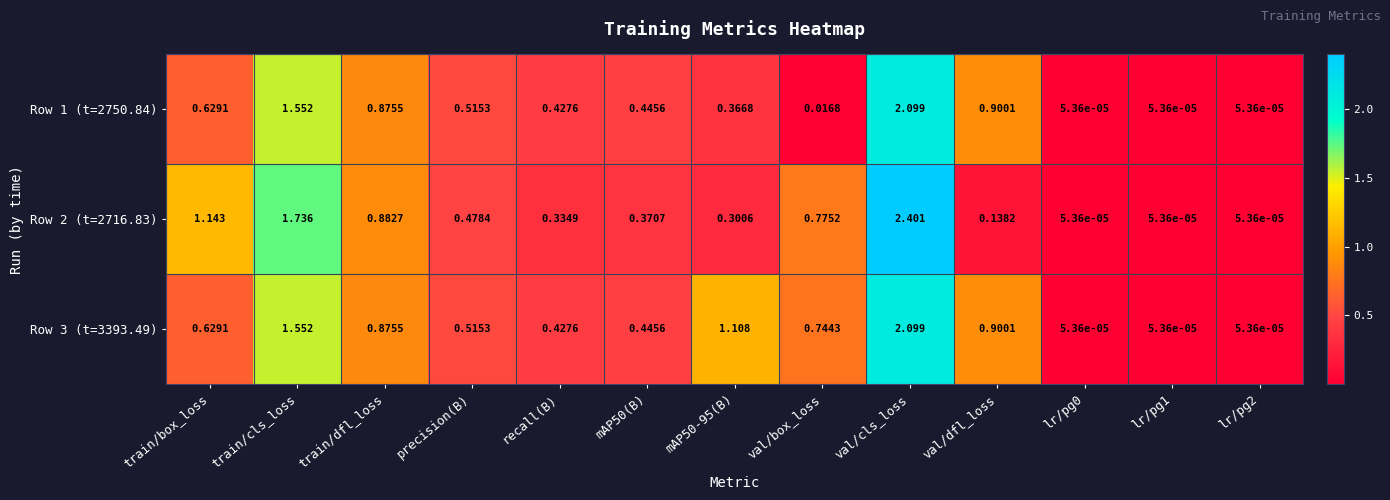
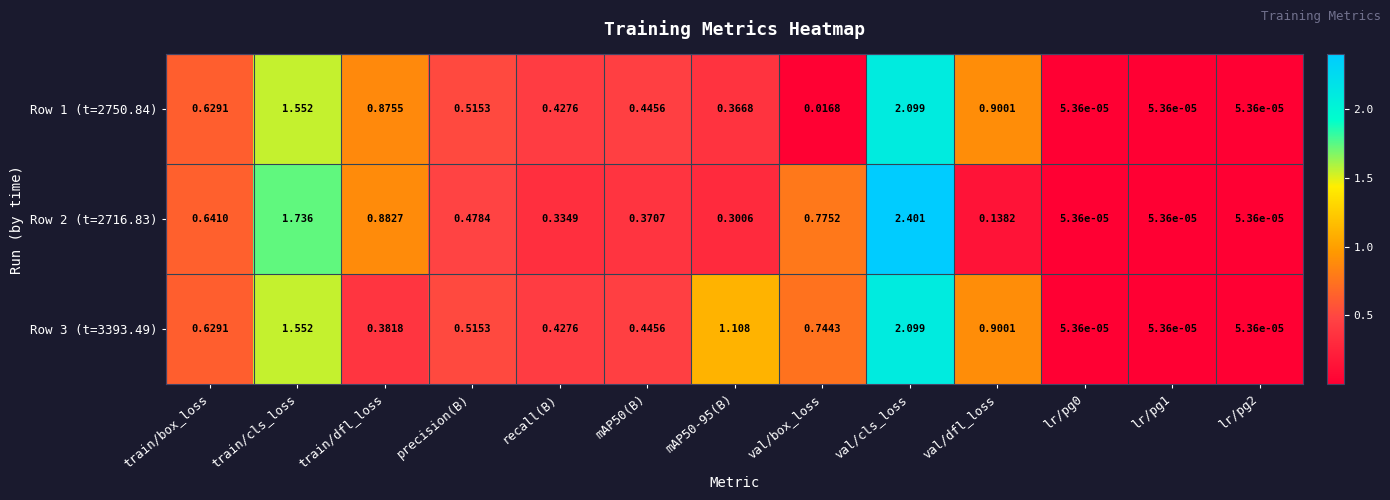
  {
    "Row 1 (t=2750.84)": {
      "train/box_loss": "0.6291",
      "train/cls_loss": "1.552",
      "train/dfl_loss": "0.8755",
      "precision(B)": "0.5153",
      "recall(B)": "0.4276",
      "mAP50(B)": "0.4456",
      "mAP50-95(B)": "0.3668",
      "val/box_loss": "0.0168",
      "val/cls_loss": "2.099",
      "val/dfl_loss": "0.9001",
      "lr/pg0": "5.36e-05",
      "lr/pg1": "5.36e-05",
      "lr/pg2": "5.36e-05"
    },
    "Row 2 (t=2716.83)": {
-     "train/box_loss": "1.143",
+     "train/box_loss": "0.6410",
      "train/cls_loss": "1.736",
      "train/dfl_loss": "0.8827",
      "precision(B)": "0.4784",
      "recall(B)": "0.3349",
      "mAP50(B)": "0.3707",
      "mAP50-95(B)": "0.3006",
      "val/box_loss": "0.7752",
      "val/cls_loss": "2.401",
      "val/dfl_loss": "0.1382",
      "lr/pg0": "5.36e-05",
      "lr/pg1": "5.36e-05",
      "lr/pg2": "5.36e-05"
    },
    "Row 3 (t=3393.49)": {
      "train/box_loss": "0.6291",
      "train/cls_loss": "1.552",
-     "train/dfl_loss": "0.8755",
+     "train/dfl_loss": "0.3818",
      "precision(B)": "0.5153",
      "recall(B)": "0.4276",
      "mAP50(B)": "0.4456",
      "mAP50-95(B)": "1.108",
      "val/box_loss": "0.7443",
      "val/cls_loss": "2.099",
      "val/dfl_loss": "0.9001",
      "lr/pg0": "5.36e-05",
      "lr/pg1": "5.36e-05",
      "lr/pg2": "5.36e-05"
    }
  }
